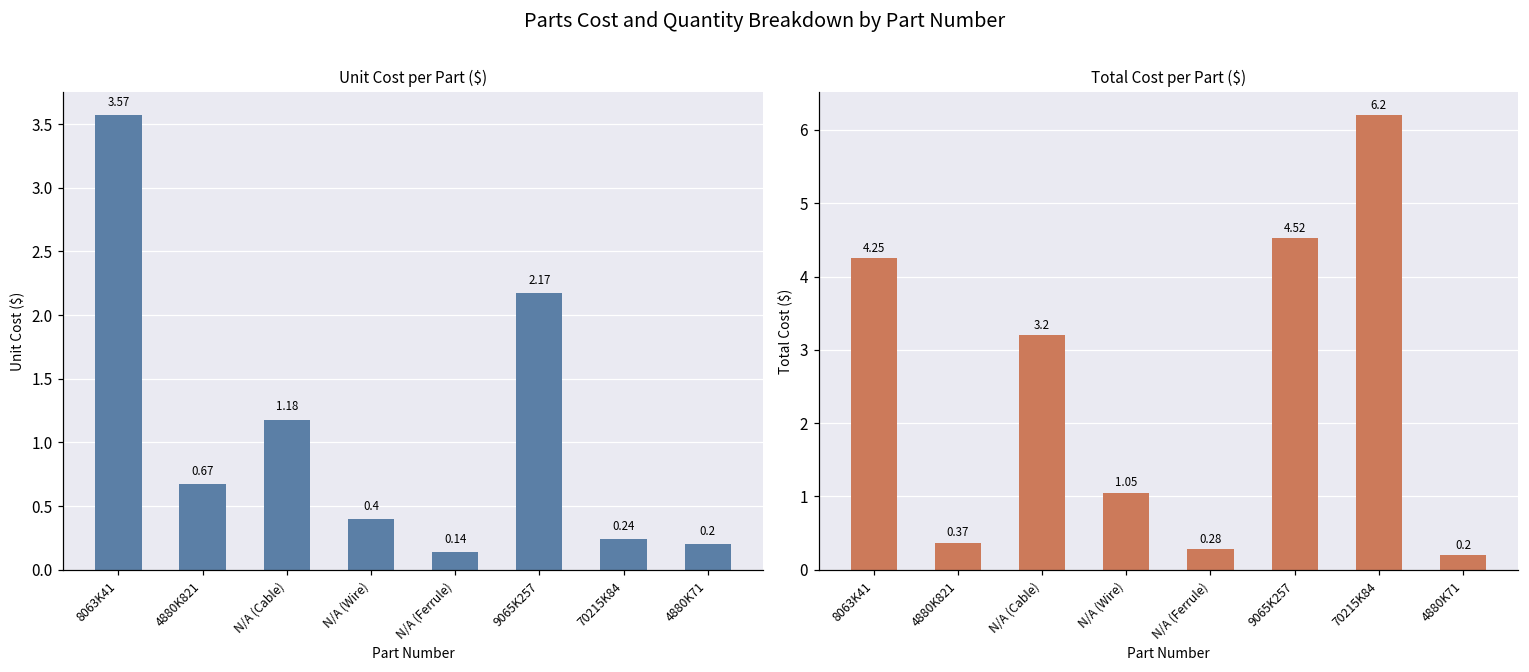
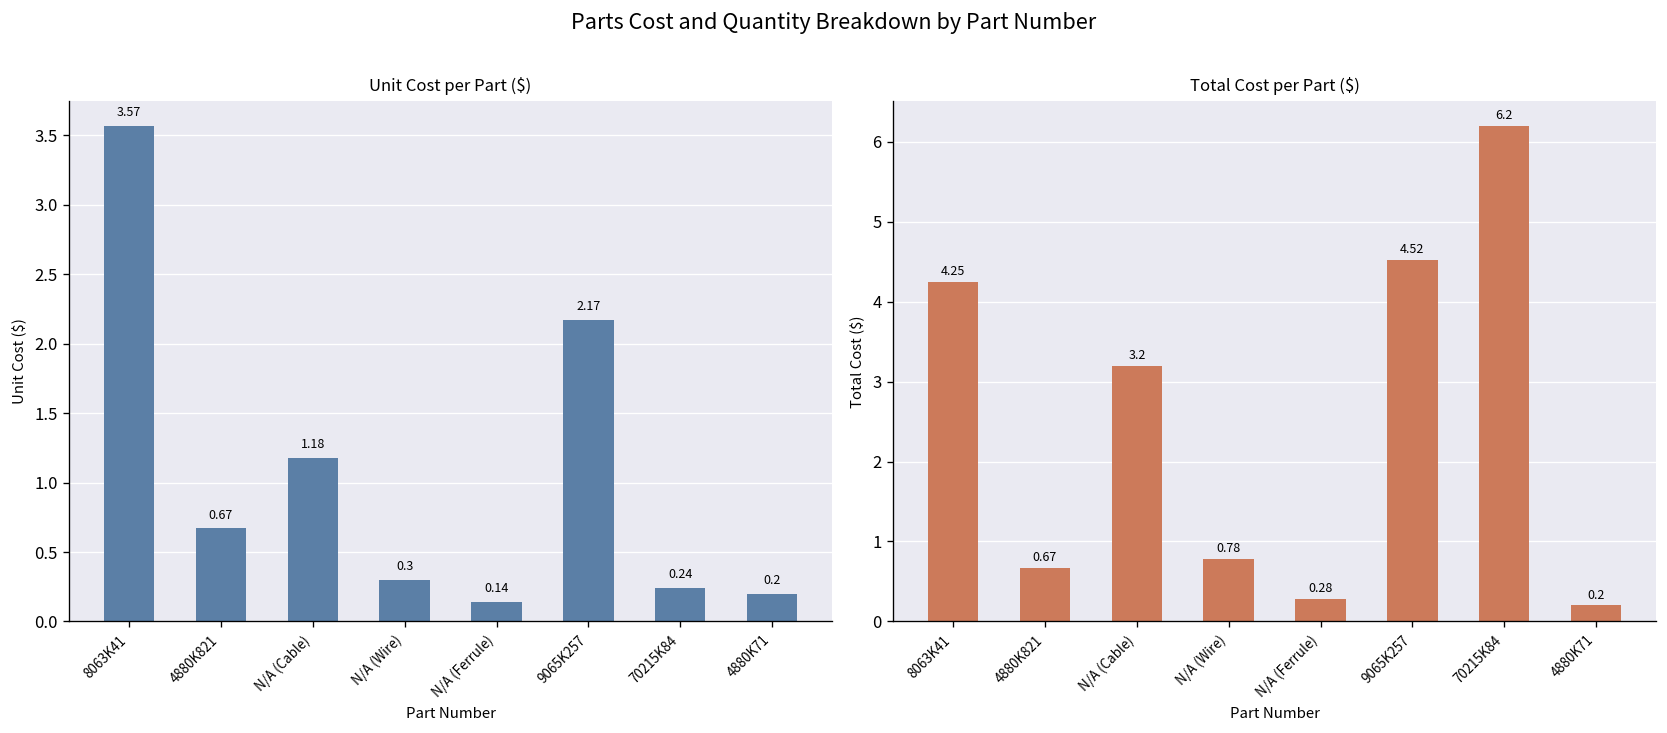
  {
    "Unit Cost per Part ($)": {
      "8063K41": 3.57,
      "4880K821": 0.67,
      "N/A (Cable)": 1.18,
-     "N/A (Wire)": 0.4,
+     "N/A (Wire)": 0.3,
      "N/A (Ferrule)": 0.14,
      "9065K257": 2.17,
      "70215K84": 0.24,
      "4880K71": 0.2
    },
    "Total Cost per Part ($)": {
      "8063K41": 4.25,
-     "4880K821": 0.37,
+     "4880K821": 0.67,
      "N/A (Cable)": 3.2,
-     "N/A (Wire)": 1.05,
+     "N/A (Wire)": 0.78,
      "N/A (Ferrule)": 0.28,
      "9065K257": 4.52,
      "70215K84": 6.2,
      "4880K71": 0.2
    }
  }
